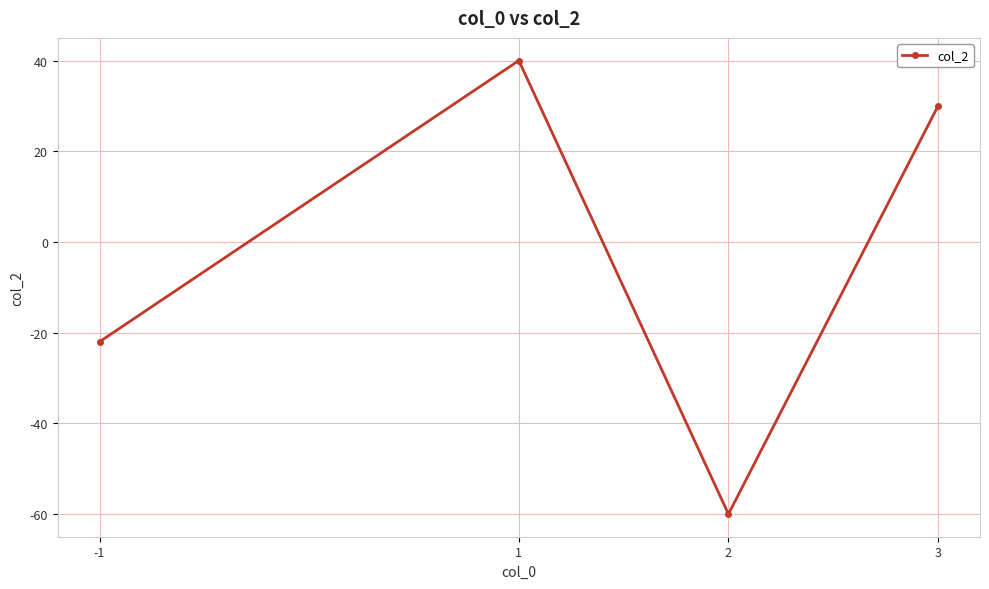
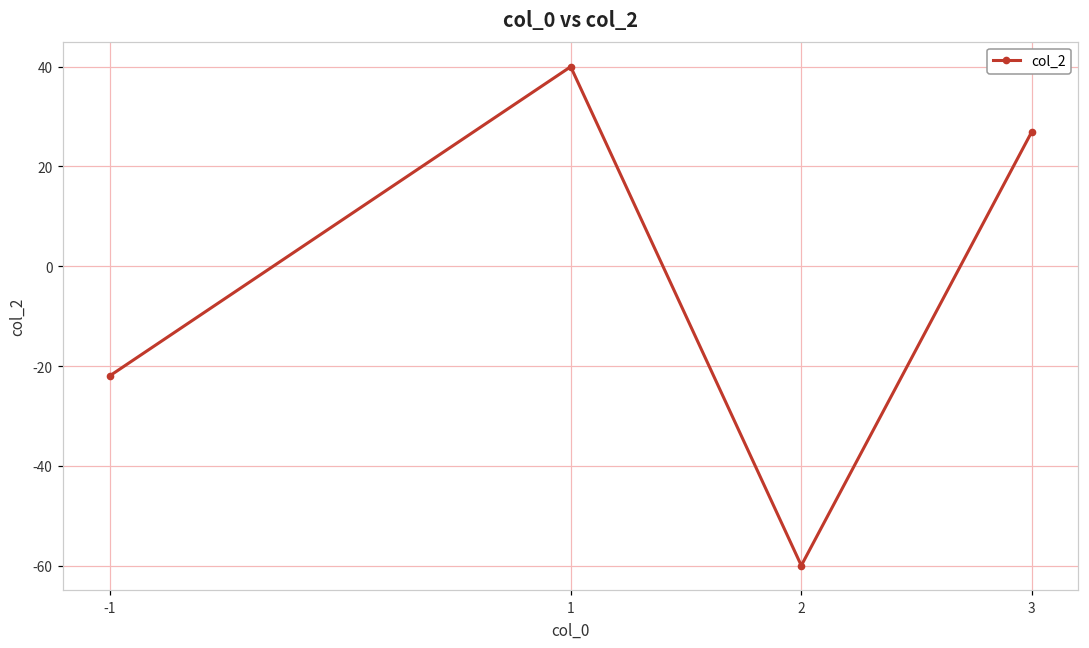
  {
    "-1": -22,
    "1": 40,
    "2": -60,
-   "3": 30
+   "3": 27
  }
